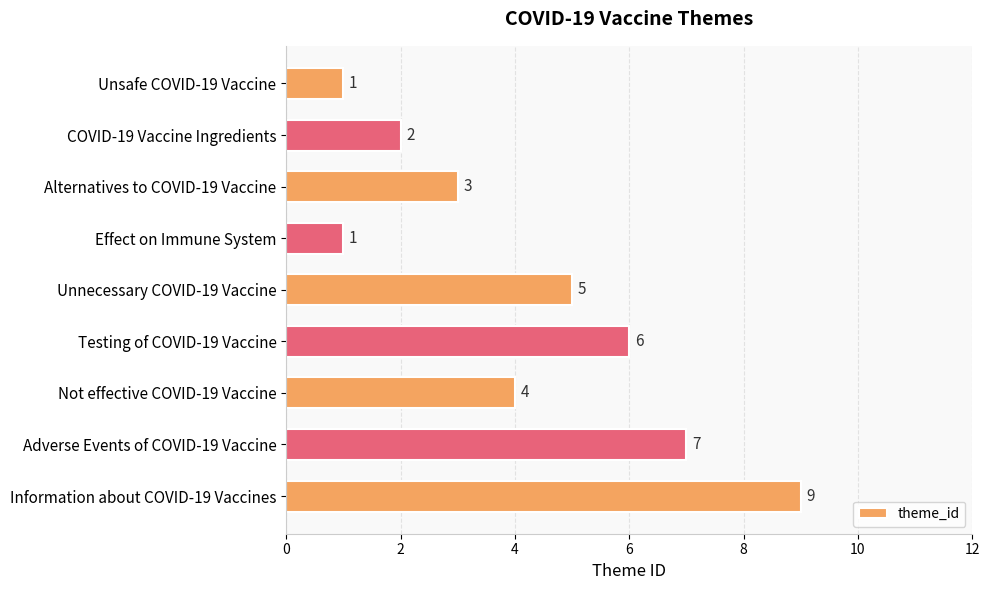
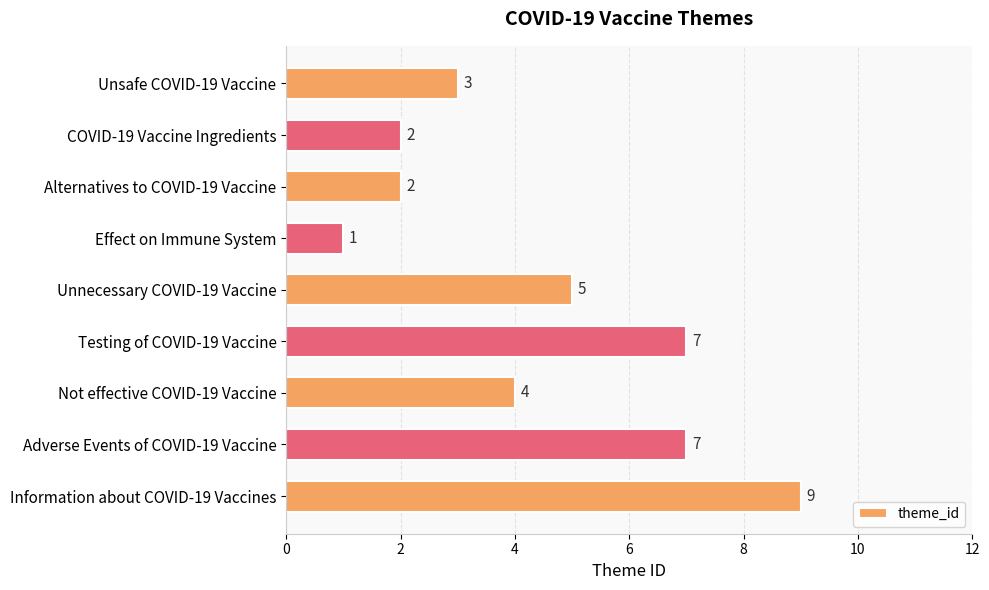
  {
-   "Unsafe COVID-19 Vaccine": 1,
+   "Unsafe COVID-19 Vaccine": 3,
    "COVID-19 Vaccine Ingredients": 2,
-   "Alternatives to COVID-19 Vaccine": 3,
+   "Alternatives to COVID-19 Vaccine": 2,
    "Effect on Immune System": 1,
    "Unnecessary COVID-19 Vaccine": 5,
-   "Testing of COVID-19 Vaccine": 6,
+   "Testing of COVID-19 Vaccine": 7,
    "Not effective COVID-19 Vaccine": 4,
    "Adverse Events of COVID-19 Vaccine": 7,
    "Information about COVID-19 Vaccines": 9
  }
